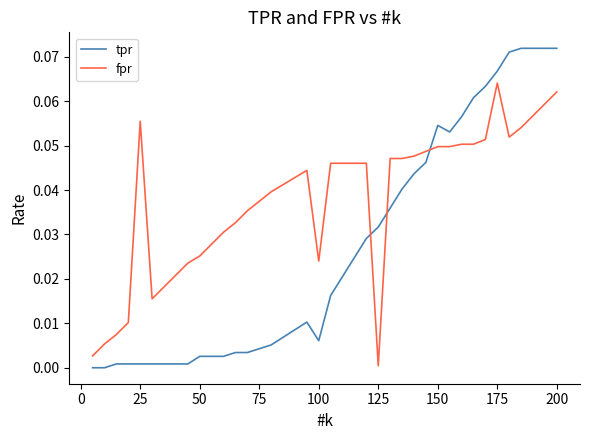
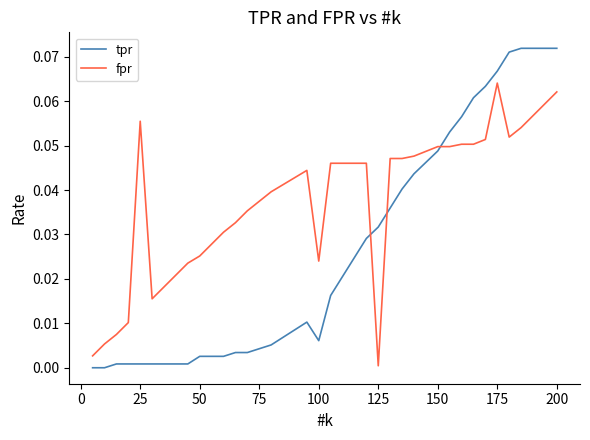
  {
    "tpr": {
      "25": 0.001,
      "50": 0.003,
      "75": 0.004,
      "100": 0.006,
      "125": 0.032,
-     "150": 0.055,
+     "150": 0.049,
      "175": 0.067,
      "200": 0.072
    },
    "fpr": {
      "25": 0.055,
      "50": 0.025,
      "75": 0.037,
      "100": 0.024,
      "125": 0.000,
      "150": 0.050,
      "175": 0.064,
      "200": 0.062
    }
  }
